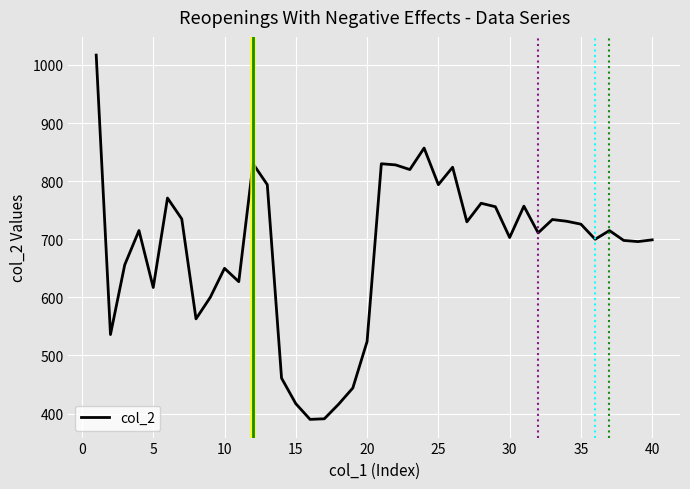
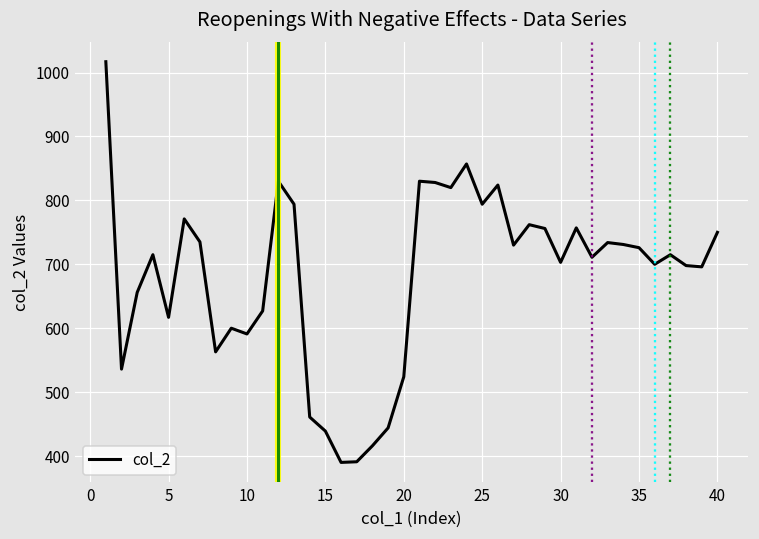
  {
    "5": 620,
-   "10": 650,
-   "15": 420,
+   "10": 590,
+   "15": 440,
    "20": 520,
    "25": 790,
    "30": 700,
    "35": 730,
-   "40": 700
+   "40": 750
  }
